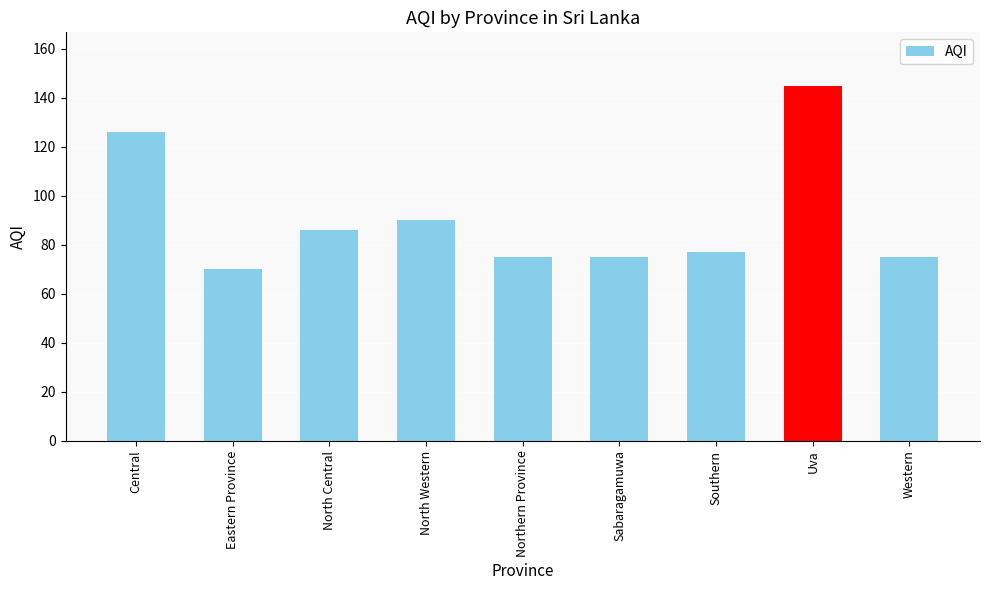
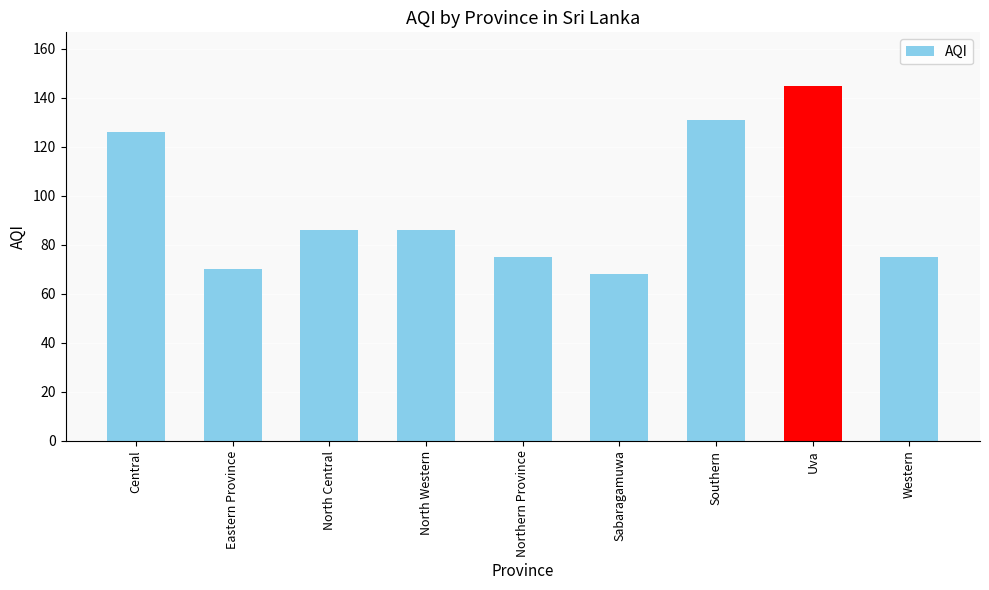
  {
    "Central": 126,
    "Eastern Province": 70,
    "North Central": 86,
-   "North Western": 90,
+   "North Western": 86,
    "Northern Province": 75,
-   "Sabaragamuwa": 75,
-   "Southern": 77,
+   "Sabaragamuwa": 68,
+   "Southern": 131,
    "Uva": 145,
    "Western": 75
  }
